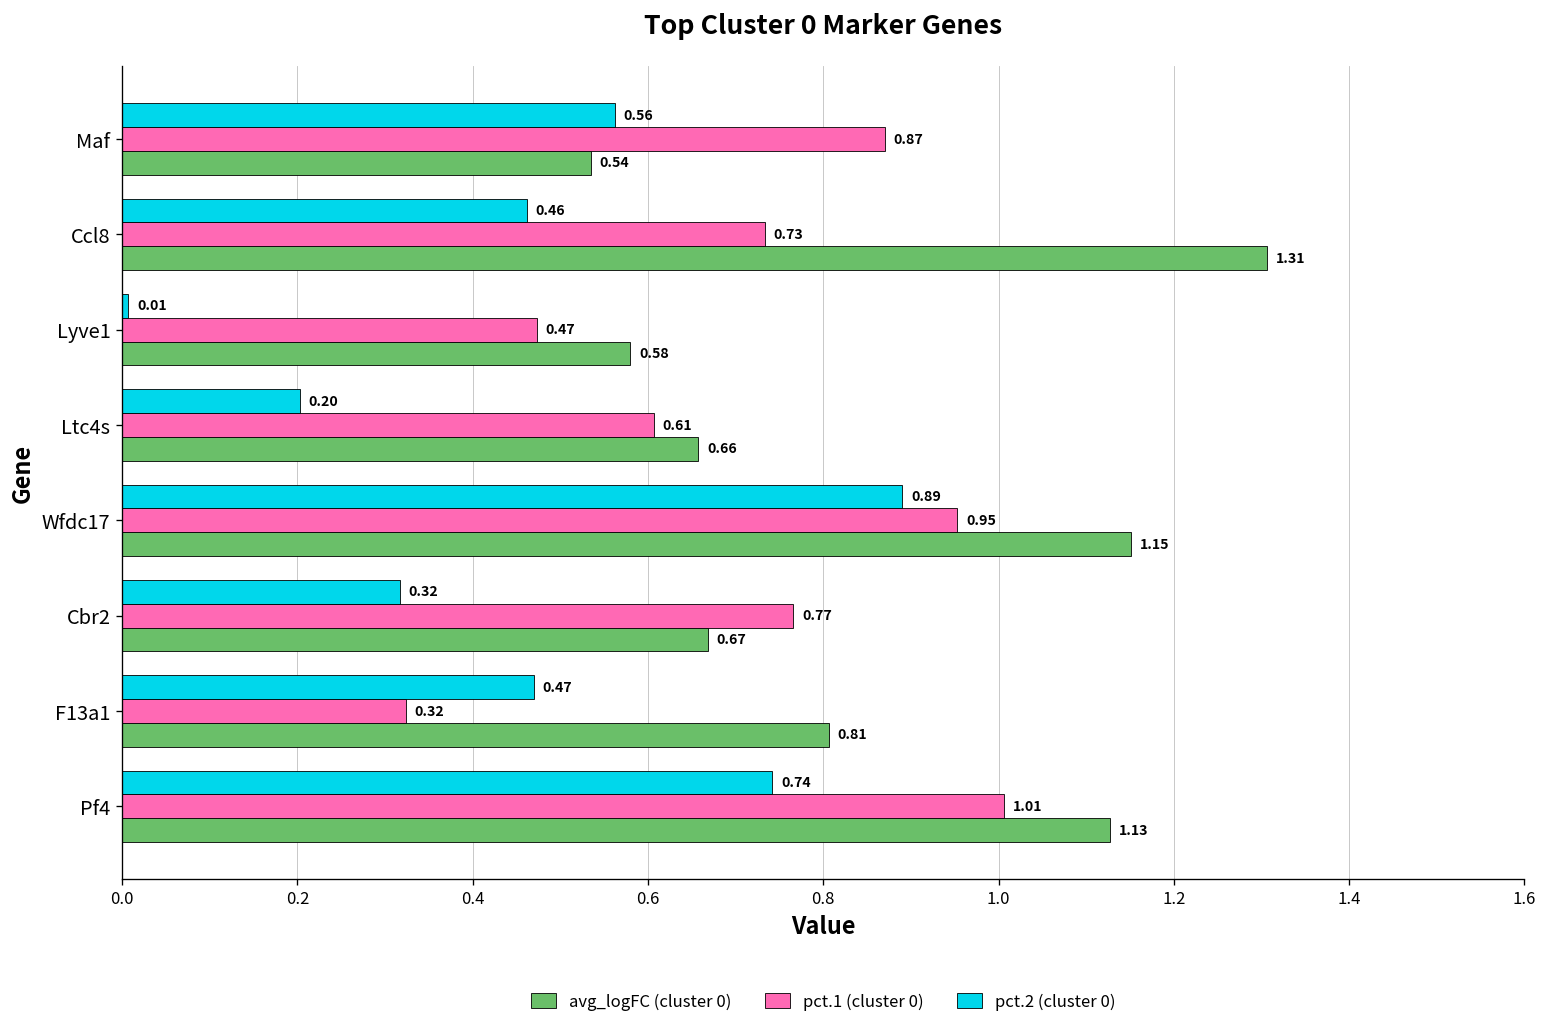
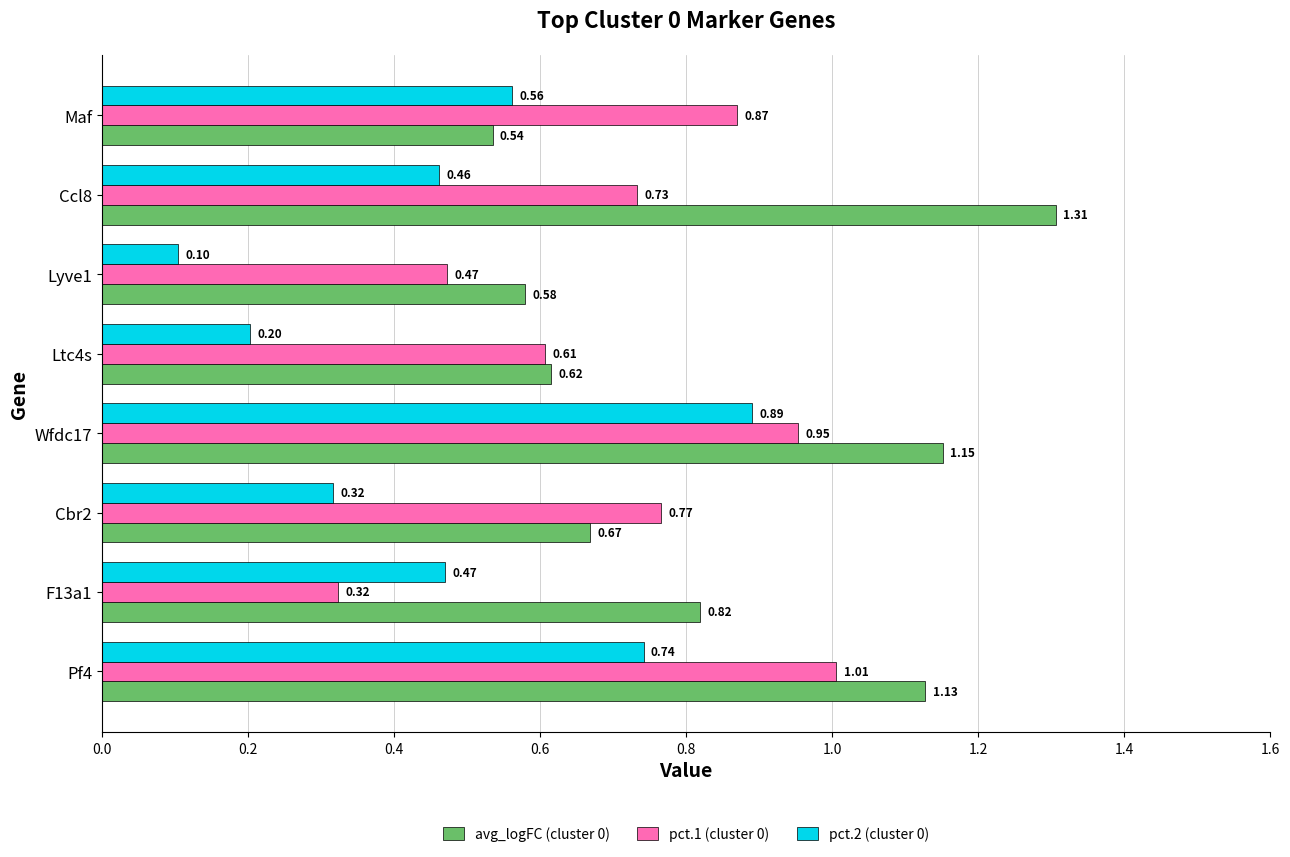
  {
    "avg_logFC (cluster 0)": {
      "Maf": 0.54,
      "Ccl8": 1.31,
      "Lyve1": 0.58,
-     "Ltc4s": 0.66,
+     "Ltc4s": 0.62,
      "Wfdc17": 1.15,
      "Cbr2": 0.67,
-     "F13a1": 0.81,
+     "F13a1": 0.82,
      "Pf4": 1.13
    },
    "pct.1 (cluster 0)": {
      "Maf": 0.87,
      "Ccl8": 0.73,
      "Lyve1": 0.47,
      "Ltc4s": 0.61,
      "Wfdc17": 0.95,
      "Cbr2": 0.77,
      "F13a1": 0.32,
      "Pf4": 1.01
    },
    "pct.2 (cluster 0)": {
      "Maf": 0.56,
      "Ccl8": 0.46,
-     "Lyve1": 0.01,
+     "Lyve1": 0.10,
      "Ltc4s": 0.20,
      "Wfdc17": 0.89,
      "Cbr2": 0.32,
      "F13a1": 0.47,
      "Pf4": 0.74
    }
  }
